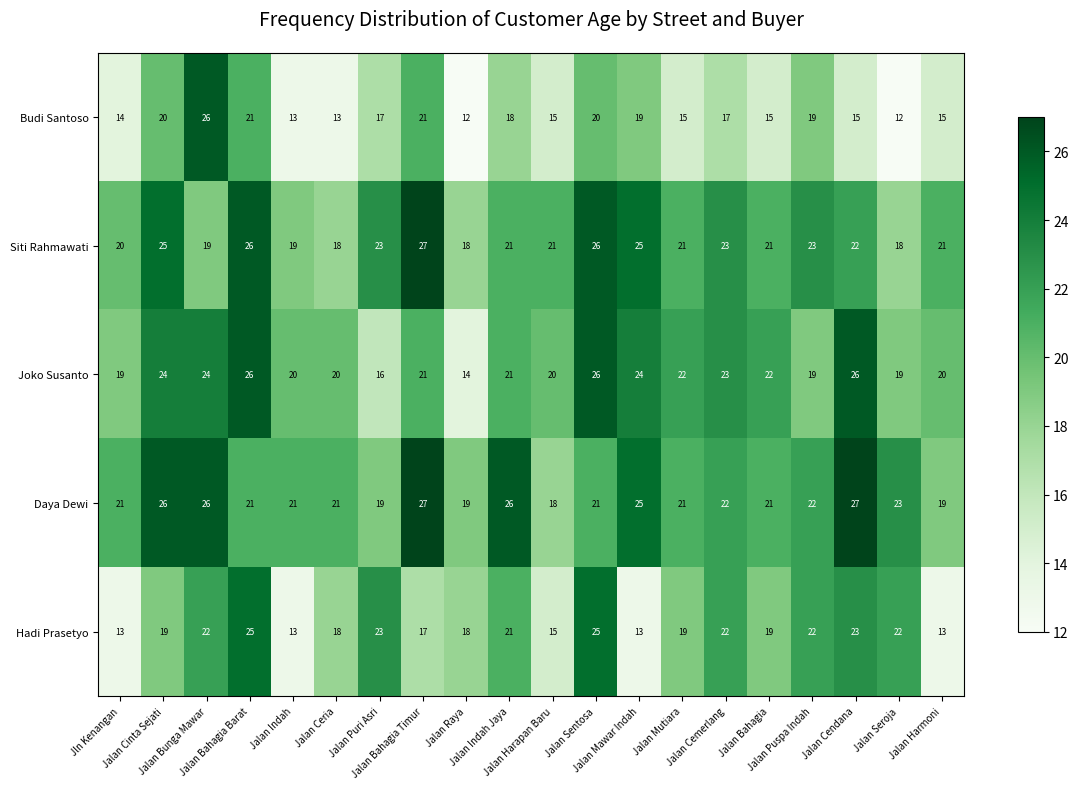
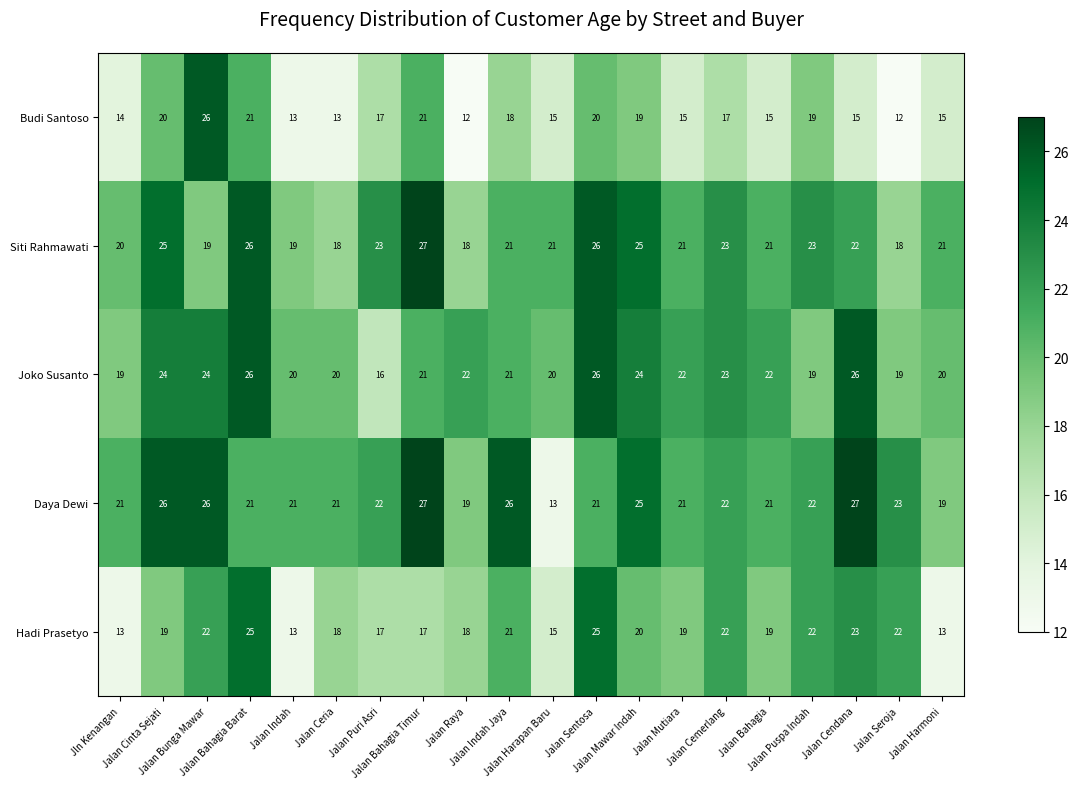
  {
    "Budi Santoso": {
      "Jln Kenangan": 14,
      "Jalan Cinta Sejati": 20,
      "Jalan Bunga Mawar": 26,
      "Jalan Bahagia Barat": 21,
      "Jalan Indah": 13,
      "Jalan Ceria": 13,
      "Jalan Puri Asri": 17,
      "Jalan Bahagia Timur": 21,
      "Jalan Raya": 12,
      "Jalan Indah Jaya": 18,
      "Jalan Harapan Baru": 15,
      "Jalan Sentosa": 20,
      "Jalan Mawar Indah": 19,
      "Jalan Mutiara": 15,
      "Jalan Cemerlang": 17,
      "Jalan Bahagia": 15,
      "Jalan Puspa Indah": 19,
      "Jalan Cendana": 15,
      "Jalan Seroja": 12,
      "Jalan Harmoni": 15
    },
    "Siti Rahmawati": {
      "Jln Kenangan": 20,
      "Jalan Cinta Sejati": 25,
      "Jalan Bunga Mawar": 19,
      "Jalan Bahagia Barat": 26,
      "Jalan Indah": 19,
      "Jalan Ceria": 18,
      "Jalan Puri Asri": 23,
      "Jalan Bahagia Timur": 27,
      "Jalan Raya": 18,
      "Jalan Indah Jaya": 21,
      "Jalan Harapan Baru": 21,
      "Jalan Sentosa": 26,
      "Jalan Mawar Indah": 25,
      "Jalan Mutiara": 21,
      "Jalan Cemerlang": 23,
      "Jalan Bahagia": 21,
      "Jalan Puspa Indah": 23,
      "Jalan Cendana": 22,
      "Jalan Seroja": 18,
      "Jalan Harmoni": 21
    },
    "Joko Susanto": {
      "Jln Kenangan": 19,
      "Jalan Cinta Sejati": 24,
      "Jalan Bunga Mawar": 24,
      "Jalan Bahagia Barat": 26,
      "Jalan Indah": 20,
      "Jalan Ceria": 20,
      "Jalan Puri Asri": 16,
      "Jalan Bahagia Timur": 21,
-     "Jalan Raya": 14,
+     "Jalan Raya": 22,
      "Jalan Indah Jaya": 21,
      "Jalan Harapan Baru": 20,
      "Jalan Sentosa": 26,
      "Jalan Mawar Indah": 24,
      "Jalan Mutiara": 22,
      "Jalan Cemerlang": 23,
      "Jalan Bahagia": 22,
      "Jalan Puspa Indah": 19,
      "Jalan Cendana": 26,
      "Jalan Seroja": 19,
      "Jalan Harmoni": 20
    },
    "Daya Dewi": {
      "Jln Kenangan": 21,
      "Jalan Cinta Sejati": 26,
      "Jalan Bunga Mawar": 26,
      "Jalan Bahagia Barat": 21,
      "Jalan Indah": 21,
      "Jalan Ceria": 21,
-     "Jalan Puri Asri": 19,
+     "Jalan Puri Asri": 22,
      "Jalan Bahagia Timur": 27,
      "Jalan Raya": 19,
      "Jalan Indah Jaya": 26,
-     "Jalan Harapan Baru": 18,
+     "Jalan Harapan Baru": 13,
      "Jalan Sentosa": 21,
      "Jalan Mawar Indah": 25,
      "Jalan Mutiara": 21,
      "Jalan Cemerlang": 22,
      "Jalan Bahagia": 21,
      "Jalan Puspa Indah": 22,
      "Jalan Cendana": 27,
      "Jalan Seroja": 23,
      "Jalan Harmoni": 19
    },
    "Hadi Prasetyo": {
      "Jln Kenangan": 13,
      "Jalan Cinta Sejati": 19,
      "Jalan Bunga Mawar": 22,
      "Jalan Bahagia Barat": 25,
      "Jalan Indah": 13,
      "Jalan Ceria": 18,
-     "Jalan Puri Asri": 23,
+     "Jalan Puri Asri": 17,
      "Jalan Bahagia Timur": 17,
      "Jalan Raya": 18,
      "Jalan Indah Jaya": 21,
      "Jalan Harapan Baru": 15,
      "Jalan Sentosa": 25,
-     "Jalan Mawar Indah": 13,
+     "Jalan Mawar Indah": 20,
      "Jalan Mutiara": 19,
      "Jalan Cemerlang": 22,
      "Jalan Bahagia": 19,
      "Jalan Puspa Indah": 22,
      "Jalan Cendana": 23,
      "Jalan Seroja": 22,
      "Jalan Harmoni": 13
    }
  }
